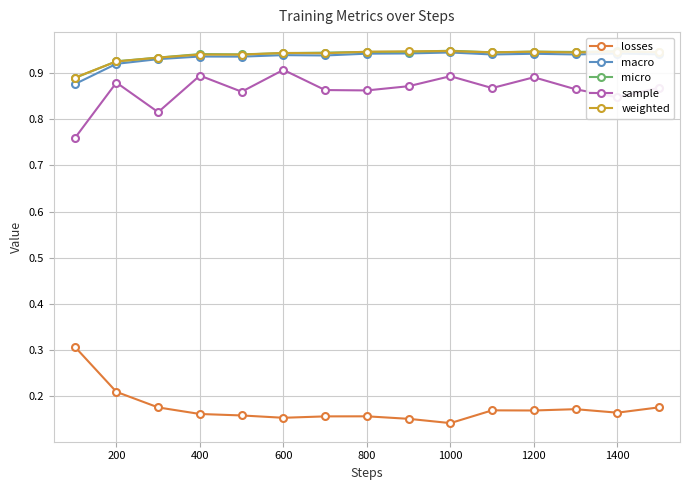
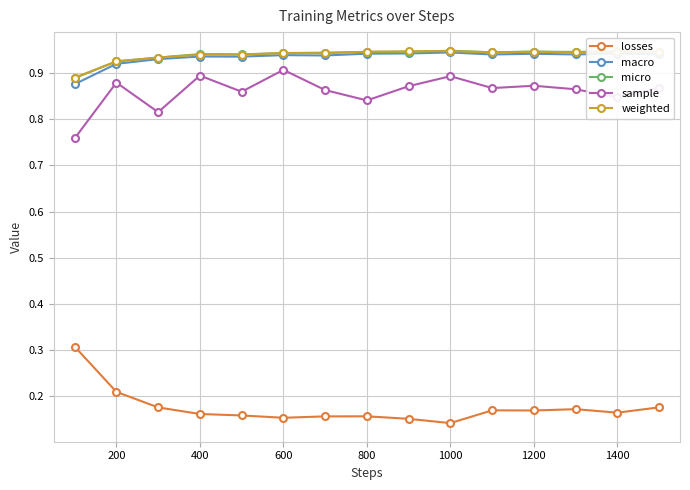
  {
    "sample": {
      "200": 0.88,
      "400": 0.89,
      "600": 0.91,
-     "800": 0.86,
+     "800": 0.84,
      "1000": 0.89,
-     "1200": 0.89
+     "1200": 0.87
    }
  }
